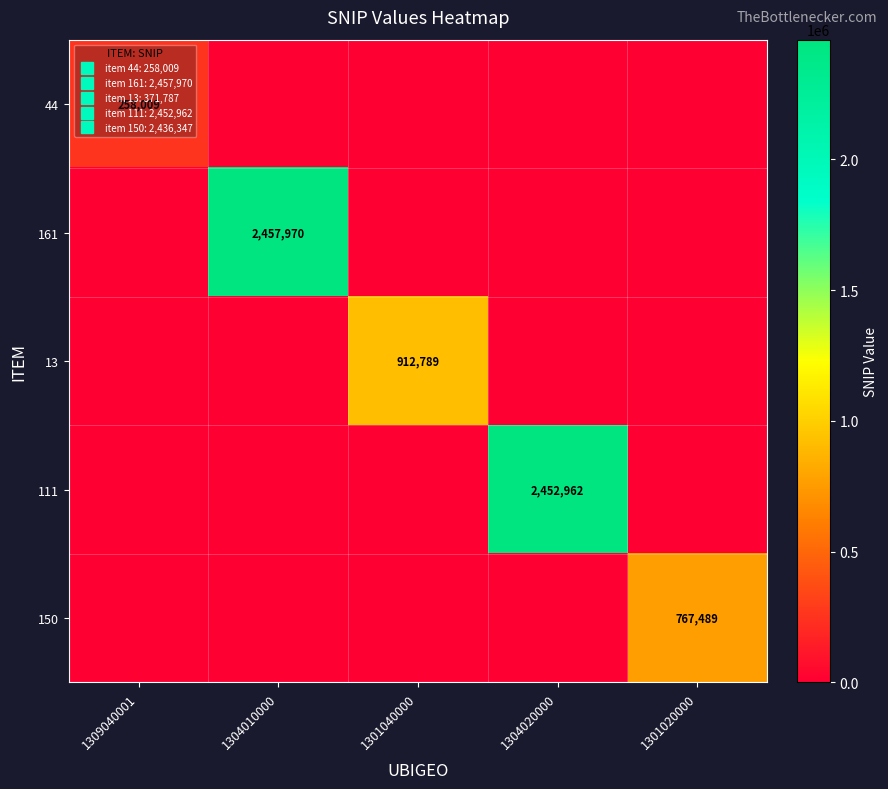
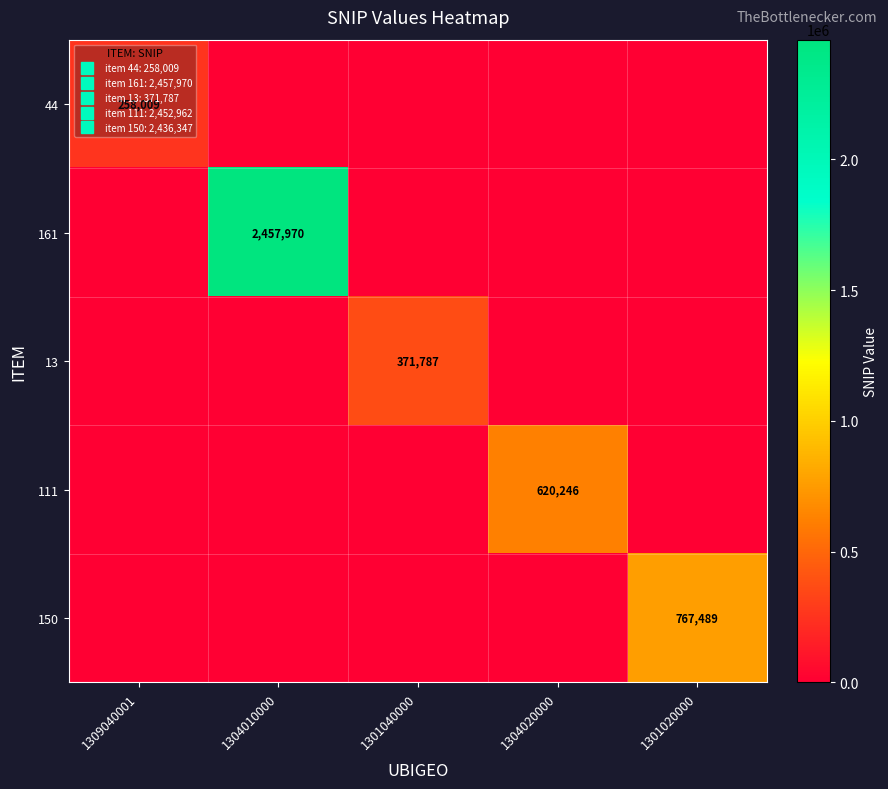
  {
    "161": {
      "1304010000": "2,457,970"
    },
    "13": {
-     "1301040000": "912,789"
+     "1301040000": "371,787"
    },
    "111": {
-     "1304020000": "2,452,962"
+     "1304020000": "620,246"
    },
    "150": {
      "1301020000": "767,489"
    }
  }
